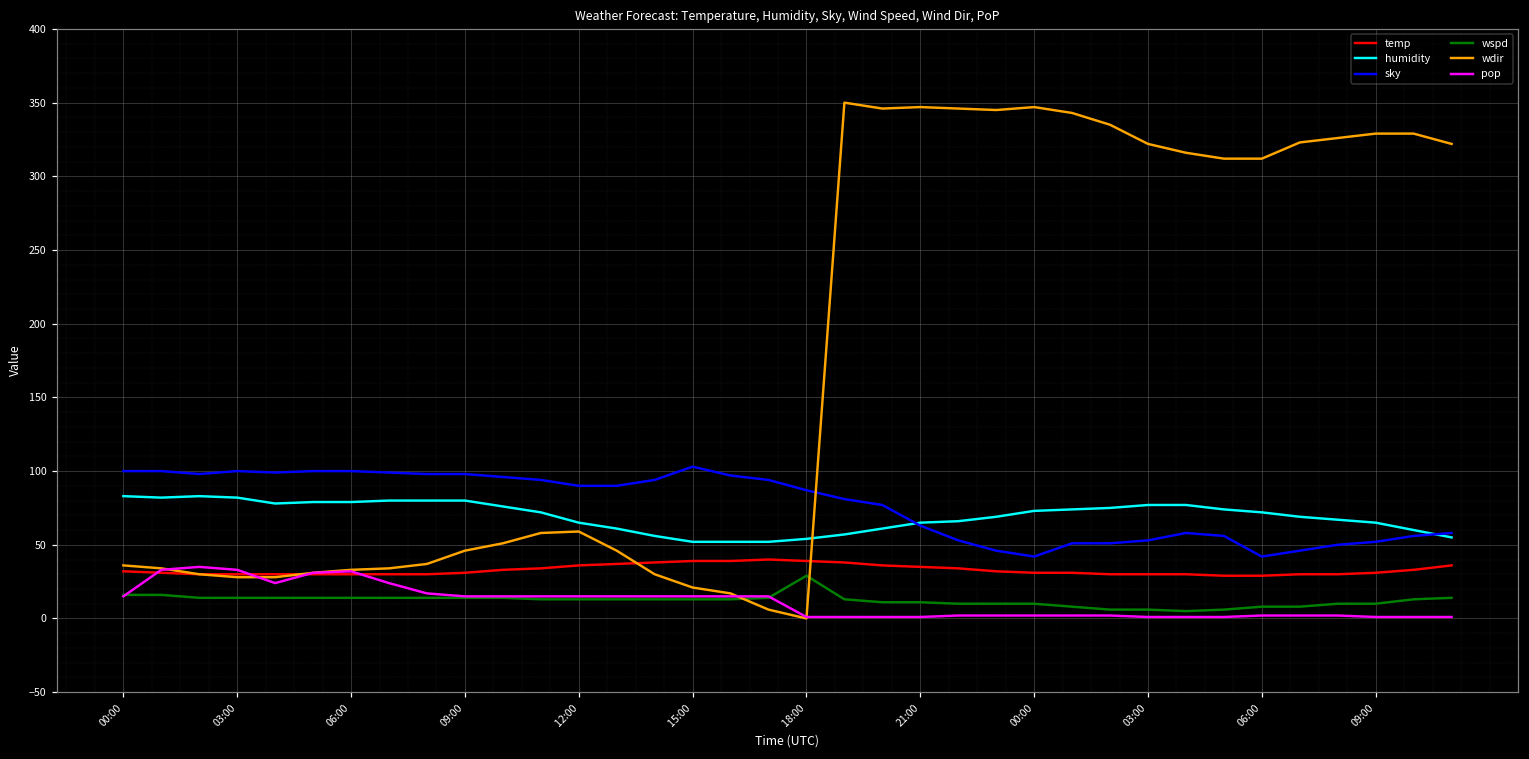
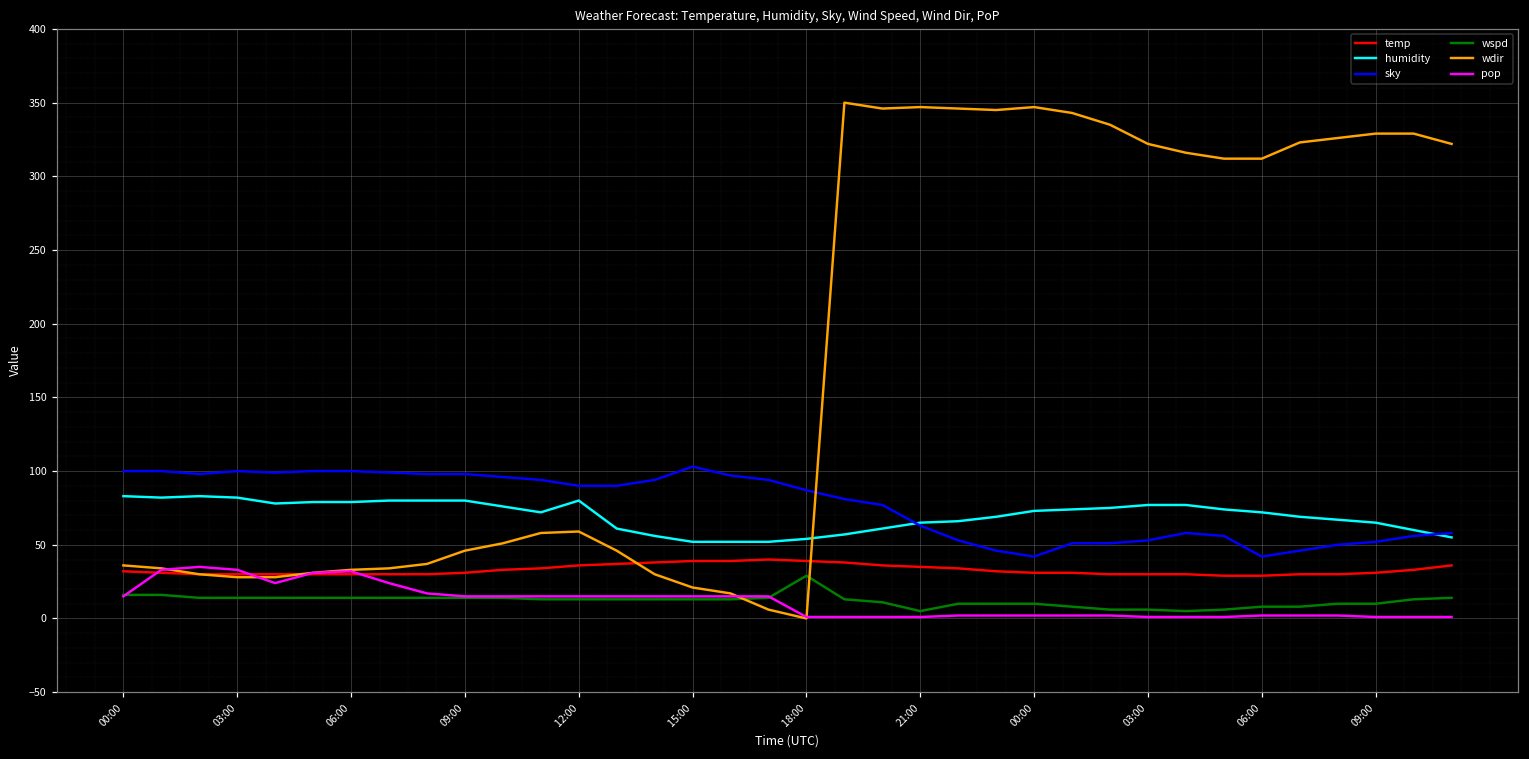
  {
    "temp": {
      "12:00": 36,
      "15:00": 39,
      "18:00": 39,
      "21:00": 35
    },
    "humidity": {
-     "12:00": 65,
+     "12:00": 80,
      "15:00": 52,
      "18:00": 54,
      "21:00": 65
    },
    "sky": {
      "12:00": 90,
      "15:00": 103,
      "18:00": 87,
      "21:00": 63
    },
    "wspd": {
      "12:00": 13,
      "15:00": 13,
      "18:00": 29,
-     "21:00": 11
+     "21:00": 5
    },
    "wdir": {
      "12:00": 59,
      "15:00": 21,
      "21:00": 347
    },
    "pop": {
      "12:00": 15,
      "15:00": 15,
      "21:00": 1
    }
  }
